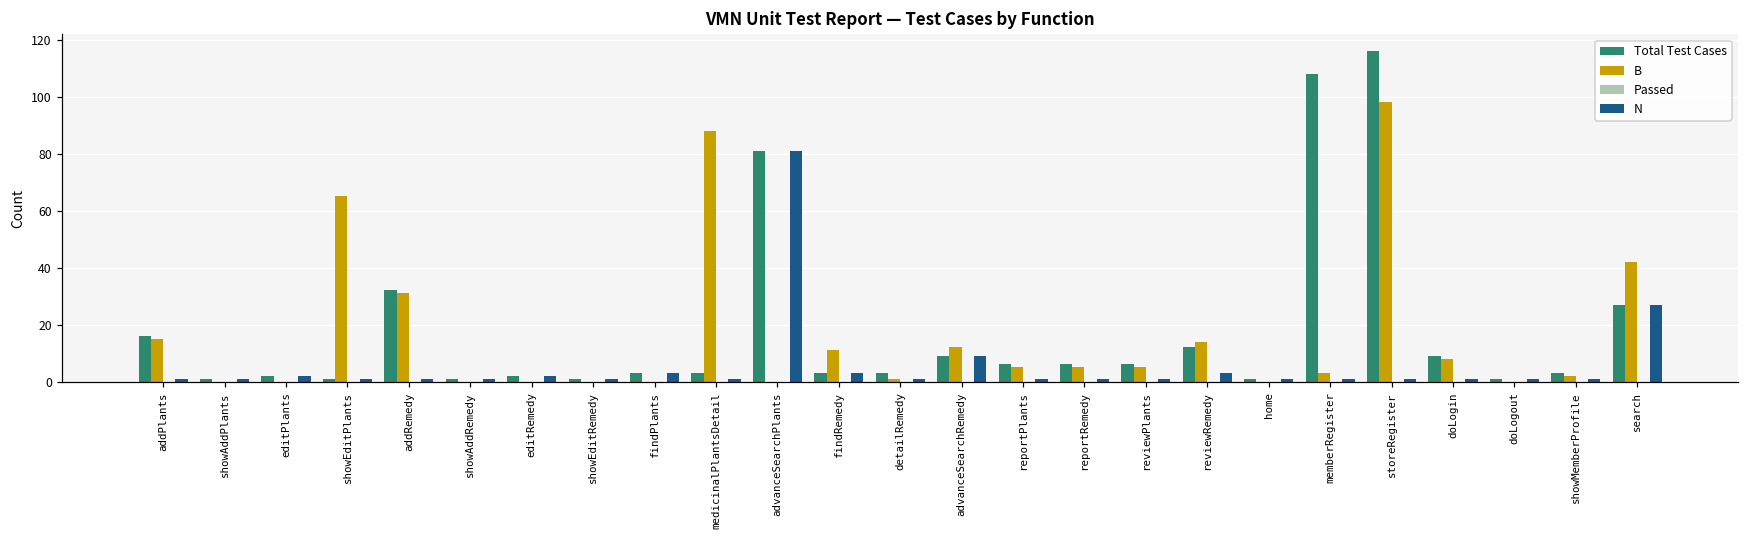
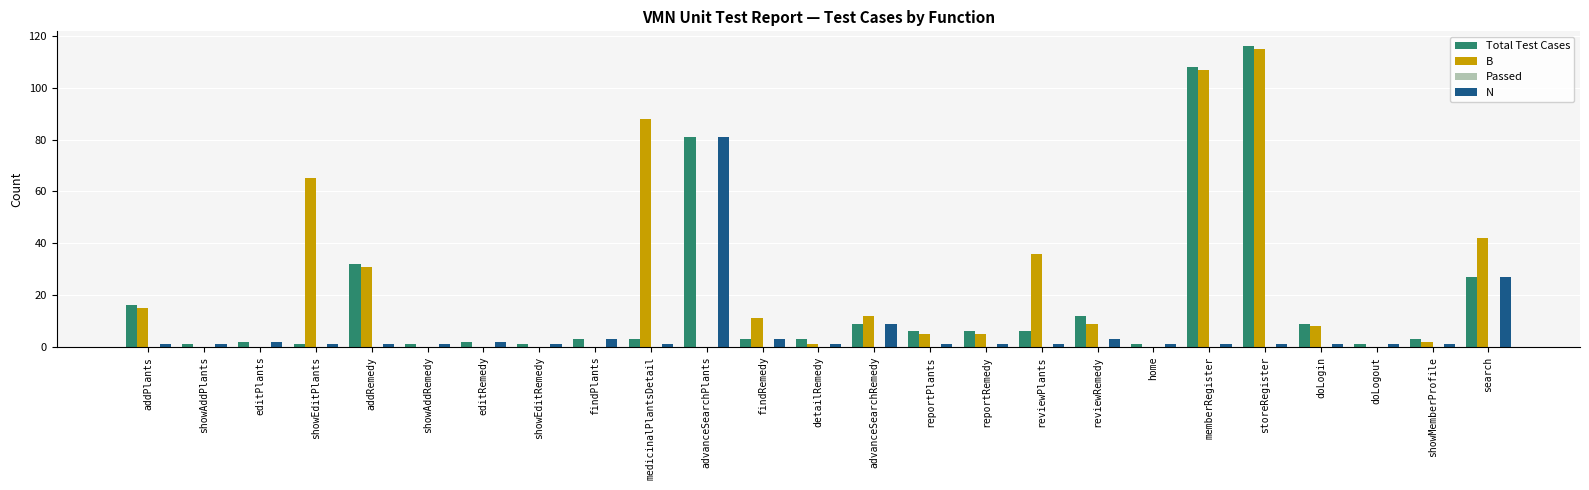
  {
    "B": {
      "addPlants": 15,
      "showAddPlants": 0,
      "editPlants": 0,
      "showEditPlants": 65,
      "addRemedy": 31,
      "showAddRemedy": 0,
      "editRemedy": 0,
      "showEditRemedy": 0,
      "findPlants": 0,
      "medicinalPlantsDetail": 88,
      "advanceSearchPlants": 0,
      "findRemedy": 11,
      "detailRemedy": 1,
      "advanceSearchRemedy": 12,
      "reportPlants": 5,
      "reportRemedy": 5,
-     "reviewPlants": 5,
-     "reviewRemedy": 14,
+     "reviewPlants": 36,
+     "reviewRemedy": 9,
      "home": 0,
-     "memberRegister": 3,
-     "storeRegister": 98,
+     "memberRegister": 107,
+     "storeRegister": 115,
      "doLogin": 8,
      "doLogout": 0,
      "showMemberProfile": 2,
      "search": 42
    },
    "Passed": {
      "addPlants": 0,
      "showAddPlants": 0,
      "editPlants": 0,
      "showEditPlants": 0,
      "addRemedy": 0,
      "showAddRemedy": 0,
      "editRemedy": 0,
      "showEditRemedy": 0,
      "findPlants": 0,
      "medicinalPlantsDetail": 0,
      "advanceSearchPlants": 0,
      "findRemedy": 0,
      "detailRemedy": 0,
      "advanceSearchRemedy": 0,
      "reportPlants": 0,
      "reportRemedy": 0,
      "reviewPlants": 0,
      "reviewRemedy": 0,
      "home": 0,
      "memberRegister": 0,
      "storeRegister": 0,
      "doLogin": 0,
      "doLogout": 0,
      "showMemberProfile": 0,
      "search": 0
    }
  }
